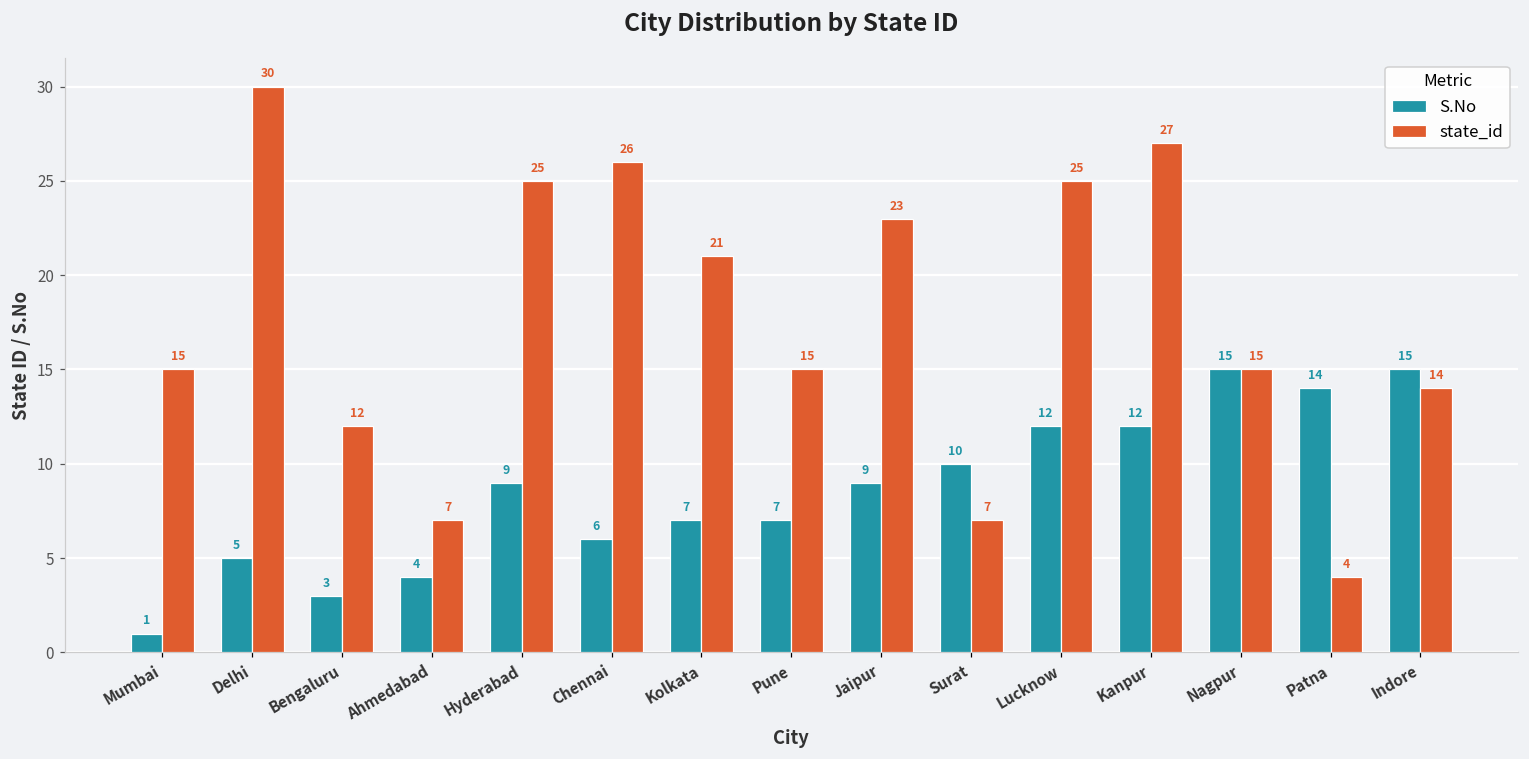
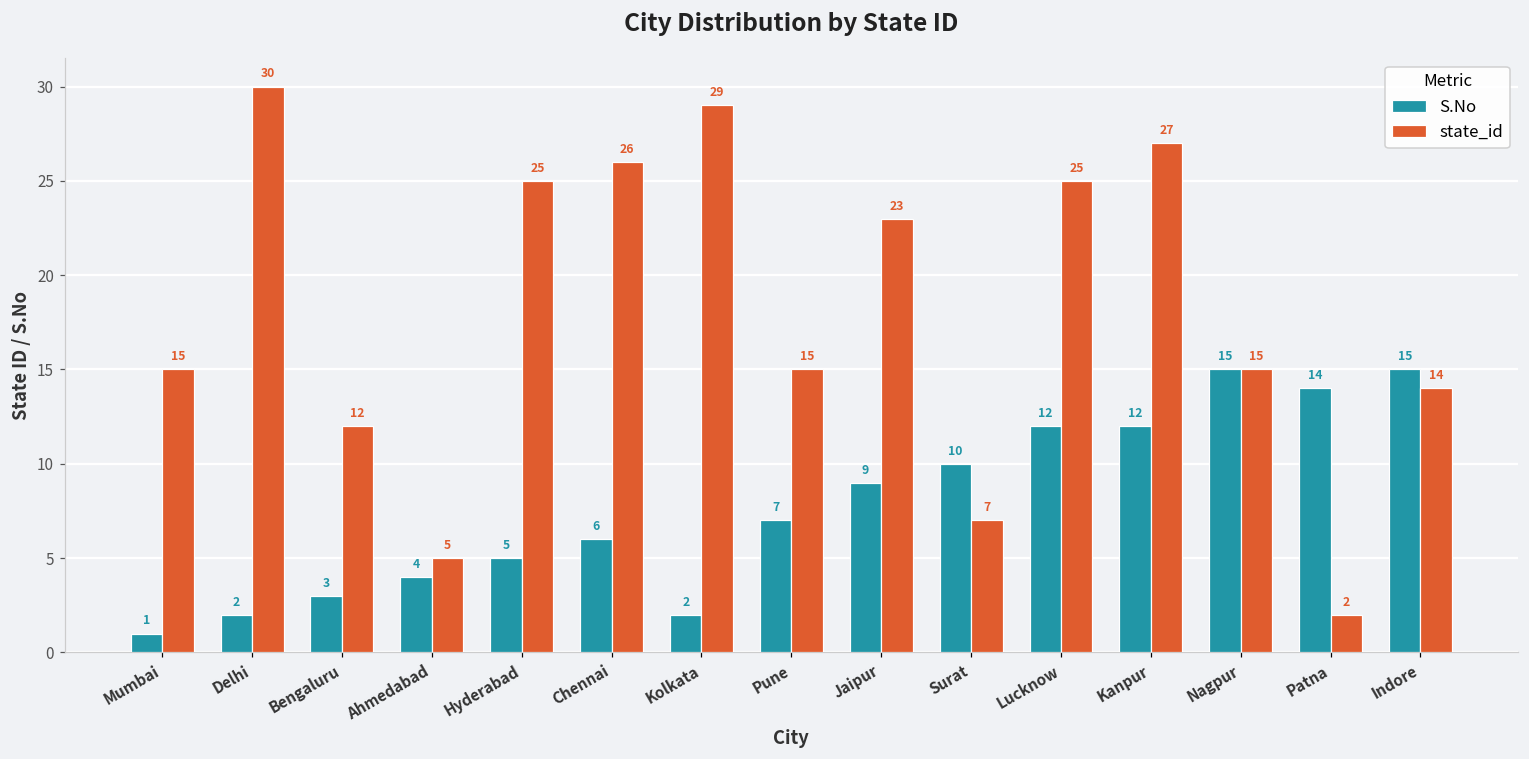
  {
    "S.No": {
      "Mumbai": 1,
-     "Delhi": 5,
+     "Delhi": 2,
      "Bengaluru": 3,
      "Ahmedabad": 4,
-     "Hyderabad": 9,
+     "Hyderabad": 5,
      "Chennai": 6,
-     "Kolkata": 7,
+     "Kolkata": 2,
      "Pune": 7,
      "Jaipur": 9,
      "Surat": 10,
      "Lucknow": 12,
      "Kanpur": 12,
      "Nagpur": 15,
      "Patna": 14,
      "Indore": 15
    },
    "state_id": {
      "Mumbai": 15,
      "Delhi": 30,
      "Bengaluru": 12,
-     "Ahmedabad": 7,
+     "Ahmedabad": 5,
      "Hyderabad": 25,
      "Chennai": 26,
-     "Kolkata": 21,
+     "Kolkata": 29,
      "Pune": 15,
      "Jaipur": 23,
      "Surat": 7,
      "Lucknow": 25,
      "Kanpur": 27,
      "Nagpur": 15,
-     "Patna": 4,
+     "Patna": 2,
      "Indore": 14
    }
  }
